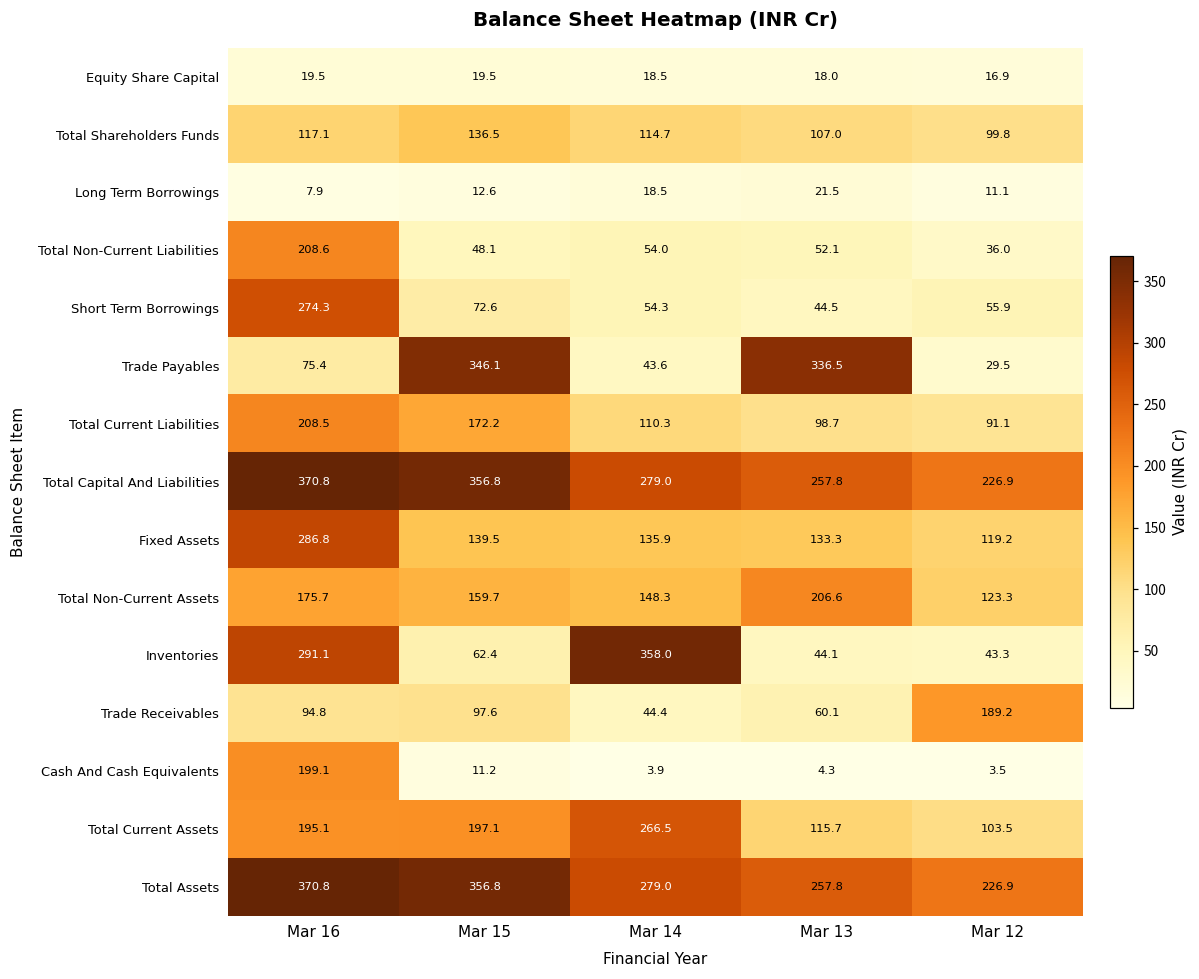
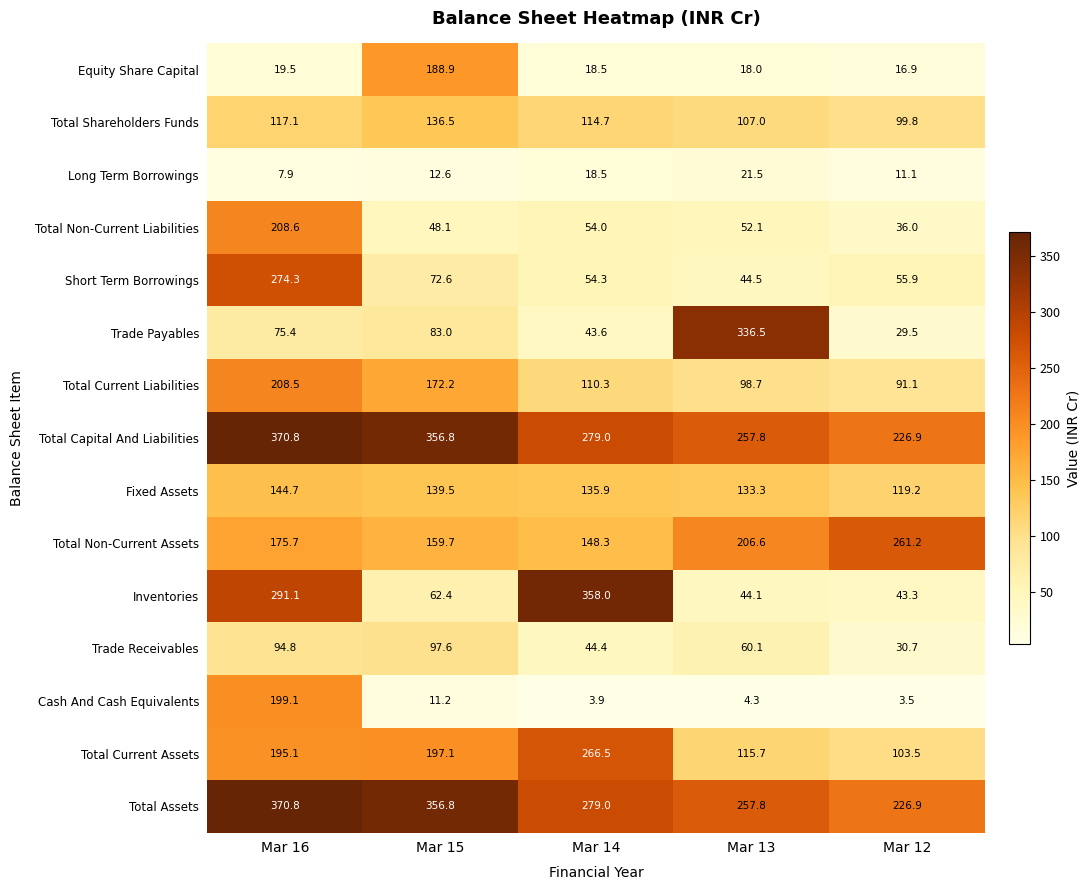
  {
    "Equity Share Capital": {
      "Mar 16": 19.5,
-     "Mar 15": 19.5,
+     "Mar 15": 188.9,
      "Mar 14": 18.5,
      "Mar 13": 18.0,
      "Mar 12": 16.9
    },
    "Total Shareholders Funds": {
      "Mar 16": 117.1,
      "Mar 15": 136.5,
      "Mar 14": 114.7,
      "Mar 13": 107.0,
      "Mar 12": 99.8
    },
    "Long Term Borrowings": {
      "Mar 16": 7.9,
      "Mar 15": 12.6,
      "Mar 14": 18.5,
      "Mar 13": 21.5,
      "Mar 12": 11.1
    },
    "Total Non-Current Liabilities": {
      "Mar 16": 208.6,
      "Mar 15": 48.1,
      "Mar 14": 54.0,
      "Mar 13": 52.1,
      "Mar 12": 36.0
    },
    "Short Term Borrowings": {
      "Mar 16": 274.3,
      "Mar 15": 72.6,
      "Mar 14": 54.3,
      "Mar 13": 44.5,
      "Mar 12": 55.9
    },
    "Trade Payables": {
      "Mar 16": 75.4,
-     "Mar 15": 346.1,
+     "Mar 15": 83.0,
      "Mar 14": 43.6,
      "Mar 13": 336.5,
      "Mar 12": 29.5
    },
    "Total Current Liabilities": {
      "Mar 16": 208.5,
      "Mar 15": 172.2,
      "Mar 14": 110.3,
      "Mar 13": 98.7,
      "Mar 12": 91.1
    },
    "Total Capital And Liabilities": {
      "Mar 16": 370.8,
      "Mar 15": 356.8,
      "Mar 14": 279.0,
      "Mar 13": 257.8,
      "Mar 12": 226.9
    },
    "Fixed Assets": {
-     "Mar 16": 286.8,
+     "Mar 16": 144.7,
      "Mar 15": 139.5,
      "Mar 14": 135.9,
      "Mar 13": 133.3,
      "Mar 12": 119.2
    },
    "Total Non-Current Assets": {
      "Mar 16": 175.7,
      "Mar 15": 159.7,
      "Mar 14": 148.3,
      "Mar 13": 206.6,
-     "Mar 12": 123.3
+     "Mar 12": 261.2
    },
    "Inventories": {
      "Mar 16": 291.1,
      "Mar 15": 62.4,
      "Mar 14": 358.0,
      "Mar 13": 44.1,
      "Mar 12": 43.3
    },
    "Trade Receivables": {
      "Mar 16": 94.8,
      "Mar 15": 97.6,
      "Mar 14": 44.4,
      "Mar 13": 60.1,
-     "Mar 12": 189.2
+     "Mar 12": 30.7
    },
    "Cash And Cash Equivalents": {
      "Mar 16": 199.1,
      "Mar 15": 11.2,
      "Mar 14": 3.9,
      "Mar 13": 4.3,
      "Mar 12": 3.5
    },
    "Total Current Assets": {
      "Mar 16": 195.1,
      "Mar 15": 197.1,
      "Mar 14": 266.5,
      "Mar 13": 115.7,
      "Mar 12": 103.5
    },
    "Total Assets": {
      "Mar 16": 370.8,
      "Mar 15": 356.8,
      "Mar 14": 279.0,
      "Mar 13": 257.8,
      "Mar 12": 226.9
    }
  }
